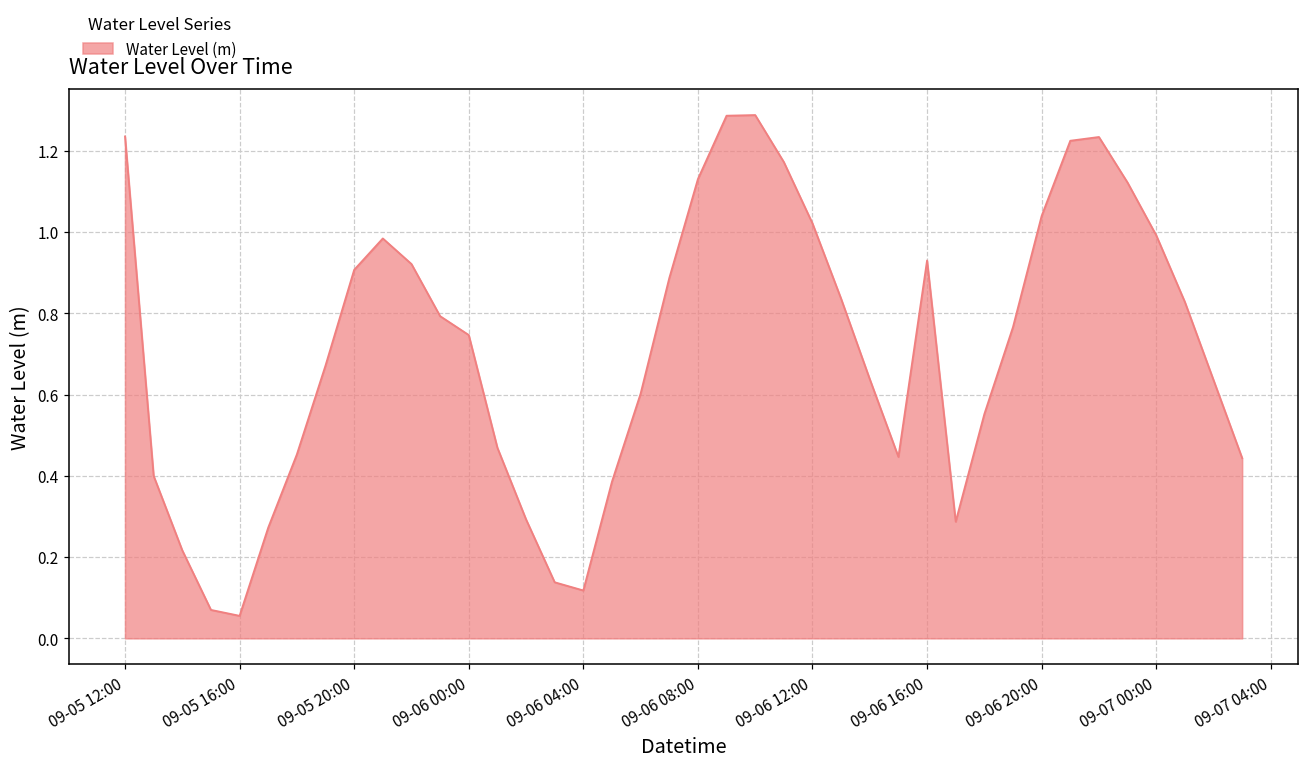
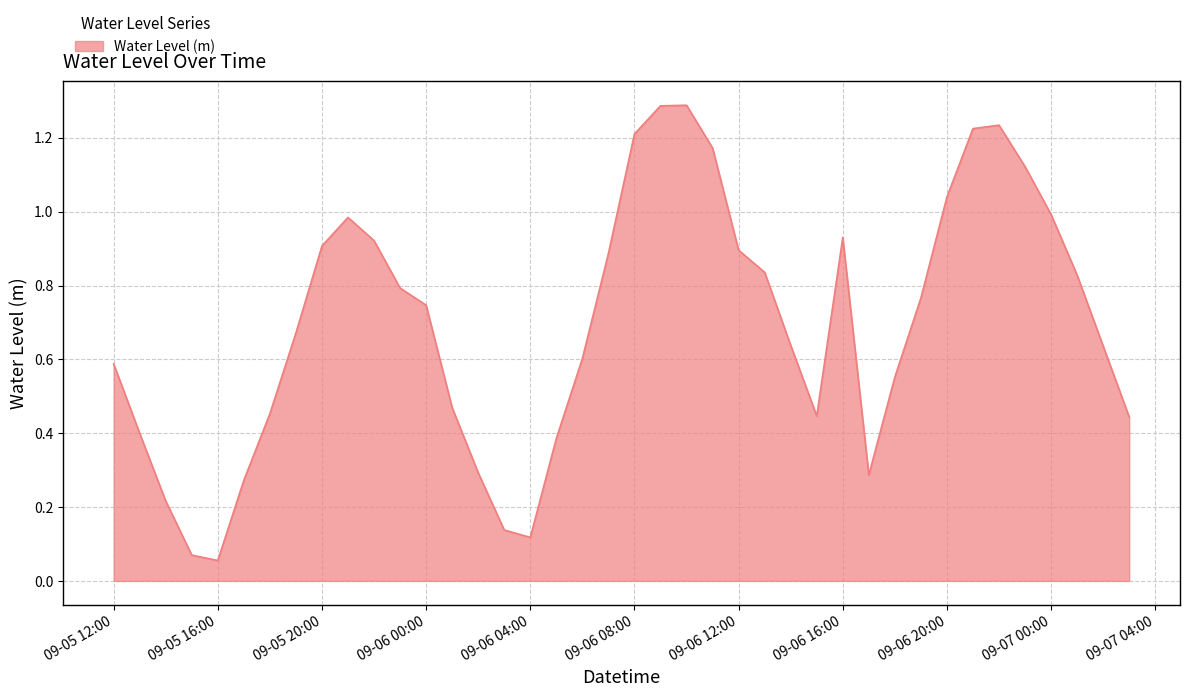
  {
-   "09-05 12:00": 1.24,
+   "09-05 12:00": 0.59,
    "09-05 16:00": 0.06,
    "09-05 20:00": 0.91,
    "09-06 00:00": 0.75,
    "09-06 04:00": 0.12,
-   "09-06 08:00": 1.13,
-   "09-06 12:00": 1.02,
+   "09-06 08:00": 1.21,
+   "09-06 12:00": 0.90,
    "09-06 16:00": 0.93,
    "09-06 20:00": 1.04,
    "09-07 00:00": 0.99
  }
